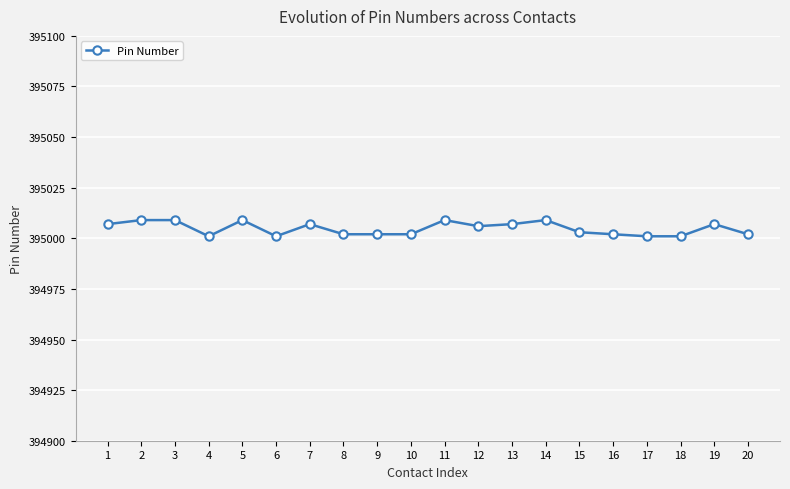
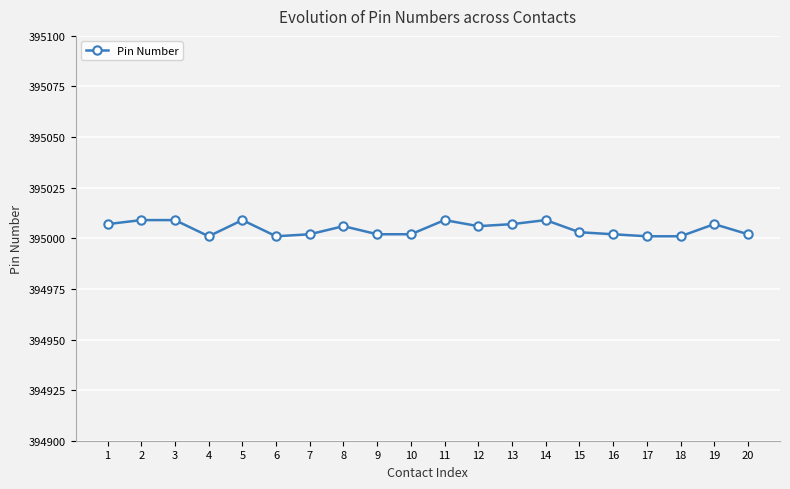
  {
    "1": 395007,
    "2": 395009,
    "3": 395009,
    "4": 395001,
    "5": 395009,
    "6": 395001,
-   "7": 395007,
-   "8": 395002,
+   "7": 395002,
+   "8": 395006,
    "9": 395002,
    "10": 395002,
    "11": 395009,
    "12": 395006,
    "13": 395007,
    "14": 395009,
    "15": 395003,
    "16": 395002,
    "17": 395001,
    "18": 395001,
    "19": 395007,
    "20": 395002
  }
